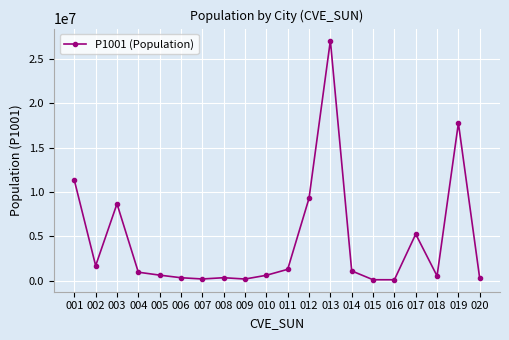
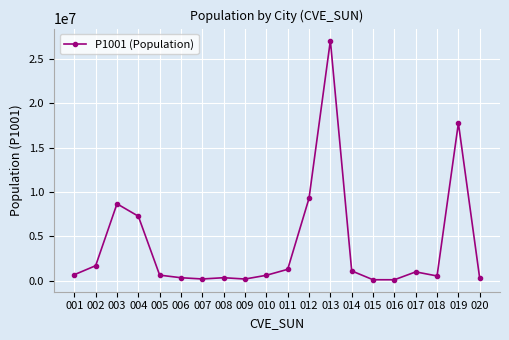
  {
-   "001": 11000000,
+   "001": 1000000,
    "002": 2000000,
    "003": 9000000,
-   "004": 1000000,
+   "004": 7000000,
    "005": 1000000,
    "006": 0,
    "007": 0,
    "008": 0,
    "009": 0,
    "010": 1000000,
    "011": 1000000,
    "012": 9000000,
    "013": 27000000,
    "014": 1000000,
    "015": 0,
    "016": 0,
-   "017": 5000000,
+   "017": 1000000,
    "018": 1000000,
    "019": 18000000,
    "020": 0
  }
